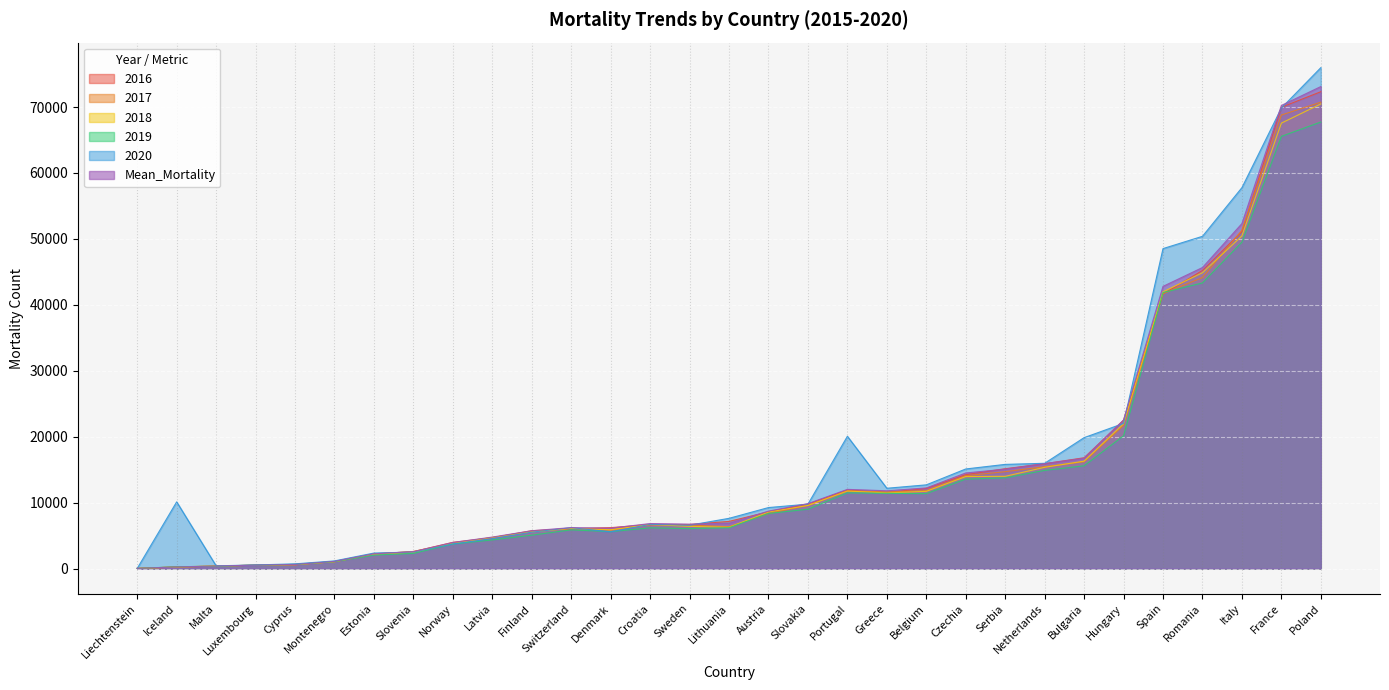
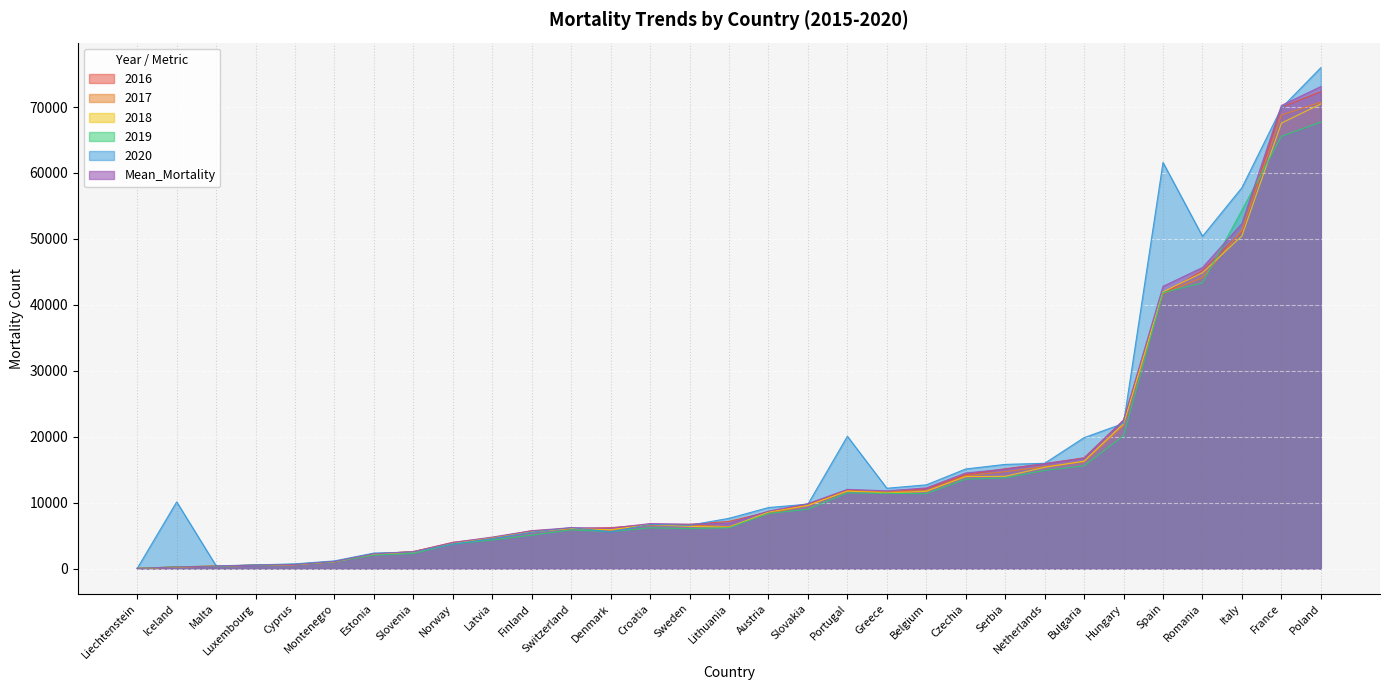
  {
    "2019": {
      "Finland": 5000,
      "Croatia": 6000,
      "Slovakia": 9000,
      "Netherlands": 15000,
      "Bulgaria": 16000,
      "Hungary": 20000,
      "Romania": 43000,
-     "Italy": 50000,
+     "Italy": 54000,
      "France": 66000,
      "Poland": 68000
    },
    "2020": {
      "Iceland": 10000,
      "Lithuania": 8000,
      "Austria": 9000,
      "Portugal": 20000,
      "Belgium": 13000,
      "Czechia": 15000,
      "Serbia": 16000,
      "Bulgaria": 20000,
-     "Spain": 49000,
+     "Spain": 62000,
      "Romania": 50000,
      "Italy": 58000,
      "Poland": 76000
    },
    "Mean_Mortality": {
      "Spain": 43000,
      "Romania": 46000,
      "Italy": 52000,
      "Poland": 73000
    }
  }
